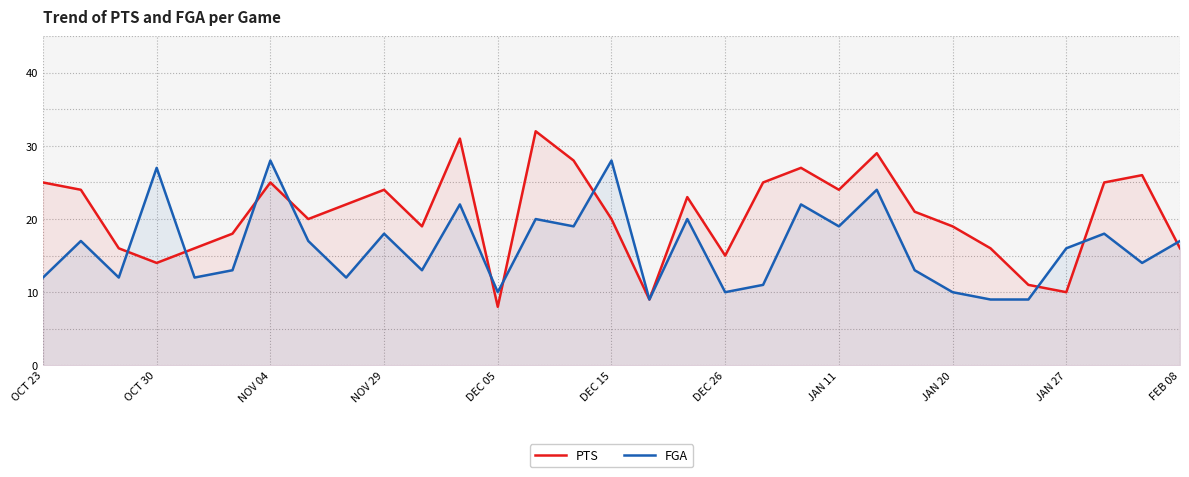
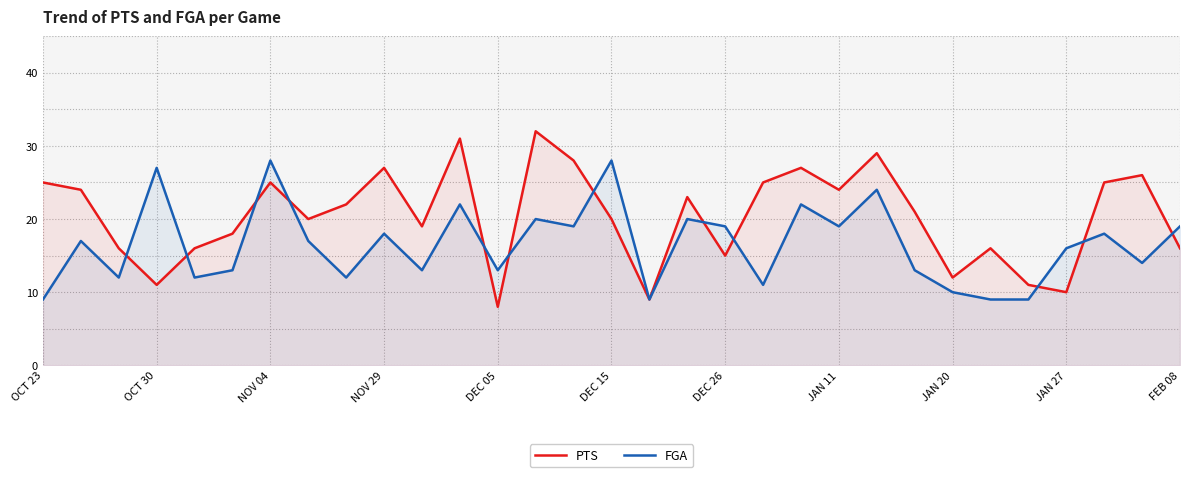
  {
    "PTS": {
      "OCT 23": 25,
-     "OCT 30": 14,
+     "OCT 30": 11,
      "NOV 04": 25,
-     "NOV 29": 24,
+     "NOV 29": 27,
      "DEC 05": 8,
      "DEC 15": 20,
      "DEC 26": 15,
      "JAN 11": 24,
-     "JAN 20": 19,
+     "JAN 20": 12,
      "JAN 27": 10,
      "FEB 08": 16
    },
    "FGA": {
-     "OCT 23": 12,
+     "OCT 23": 9,
      "OCT 30": 27,
      "NOV 04": 28,
      "NOV 29": 18,
-     "DEC 05": 10,
+     "DEC 05": 13,
      "DEC 15": 28,
-     "DEC 26": 10,
+     "DEC 26": 19,
      "JAN 11": 19,
      "JAN 20": 10,
      "JAN 27": 16,
-     "FEB 08": 17
+     "FEB 08": 19
    }
  }
